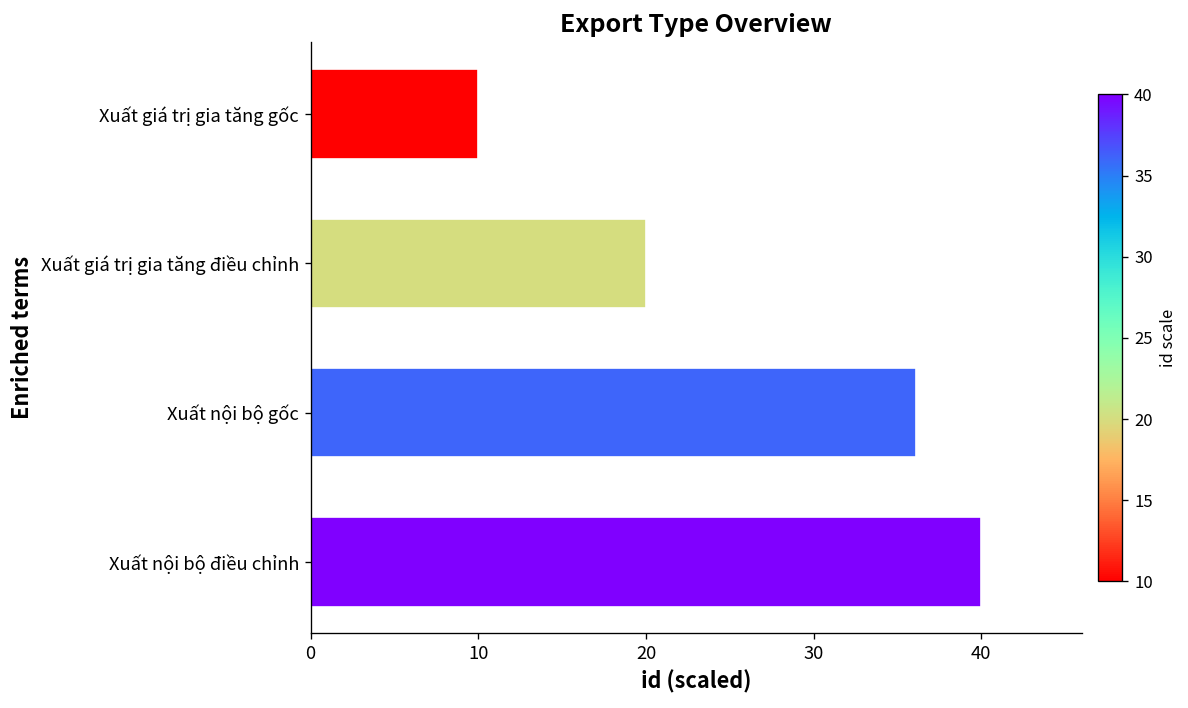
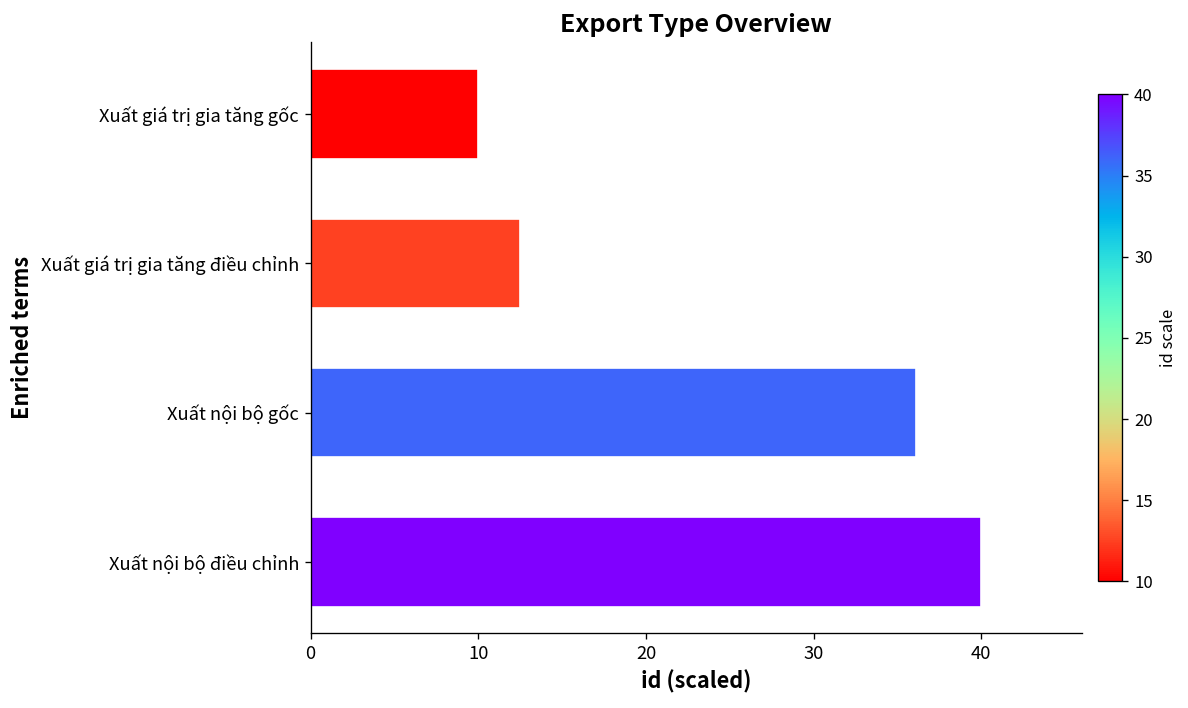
  {
    "Xuất giá trị gia tăng gốc": 10.0,
-   "Xuất giá trị gia tăng điều chỉnh": 20.0,
+   "Xuất giá trị gia tăng điều chỉnh": 12.5,
    "Xuất nội bộ gốc": 36.1,
    "Xuất nội bộ điều chỉnh": 40.0
  }
